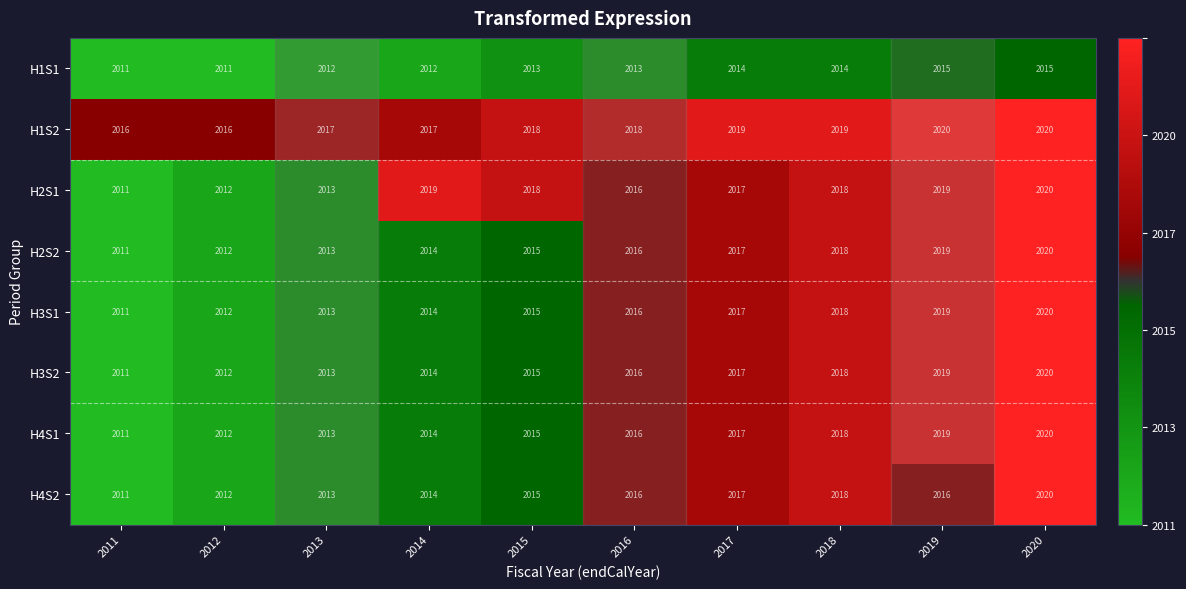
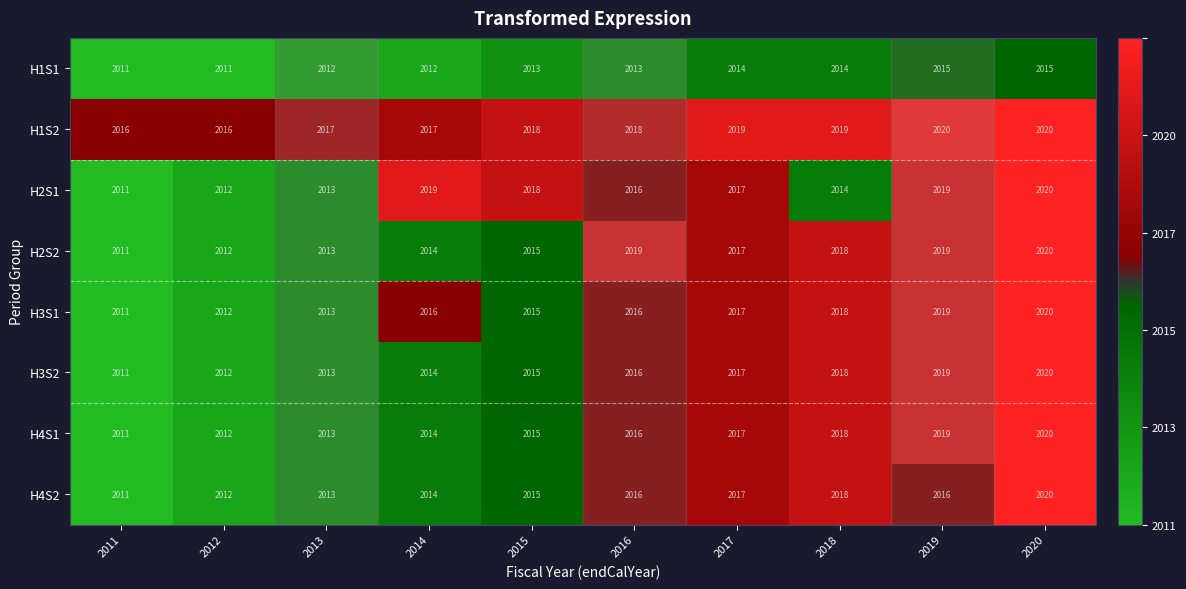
  {
    "H1S1": {
      "2011": 2011,
      "2012": 2011,
      "2013": 2012,
      "2014": 2012,
      "2015": 2013,
      "2016": 2013,
      "2017": 2014,
      "2018": 2014,
      "2019": 2015,
      "2020": 2015
    },
    "H1S2": {
      "2011": 2016,
      "2012": 2016,
      "2013": 2017,
      "2014": 2017,
      "2015": 2018,
      "2016": 2018,
      "2017": 2019,
      "2018": 2019,
      "2019": 2020,
      "2020": 2020
    },
    "H2S1": {
      "2011": 2011,
      "2012": 2012,
      "2013": 2013,
      "2014": 2019,
      "2015": 2018,
      "2016": 2016,
      "2017": 2017,
-     "2018": 2018,
+     "2018": 2014,
      "2019": 2019,
      "2020": 2020
    },
    "H2S2": {
      "2011": 2011,
      "2012": 2012,
      "2013": 2013,
      "2014": 2014,
      "2015": 2015,
-     "2016": 2016,
+     "2016": 2019,
      "2017": 2017,
      "2018": 2018,
      "2019": 2019,
      "2020": 2020
    },
    "H3S1": {
      "2011": 2011,
      "2012": 2012,
      "2013": 2013,
-     "2014": 2014,
+     "2014": 2016,
      "2015": 2015,
      "2016": 2016,
      "2017": 2017,
      "2018": 2018,
      "2019": 2019,
      "2020": 2020
    },
    "H3S2": {
      "2011": 2011,
      "2012": 2012,
      "2013": 2013,
      "2014": 2014,
      "2015": 2015,
      "2016": 2016,
      "2017": 2017,
      "2018": 2018,
      "2019": 2019,
      "2020": 2020
    },
    "H4S1": {
      "2011": 2011,
      "2012": 2012,
      "2013": 2013,
      "2014": 2014,
      "2015": 2015,
      "2016": 2016,
      "2017": 2017,
      "2018": 2018,
      "2019": 2019,
      "2020": 2020
    },
    "H4S2": {
      "2011": 2011,
      "2012": 2012,
      "2013": 2013,
      "2014": 2014,
      "2015": 2015,
      "2016": 2016,
      "2017": 2017,
      "2018": 2018,
      "2019": 2016,
      "2020": 2020
    }
  }
